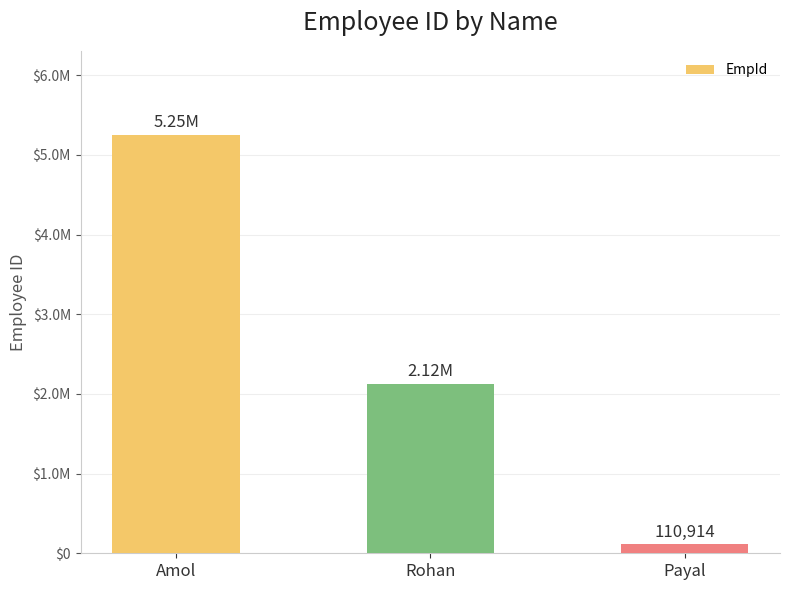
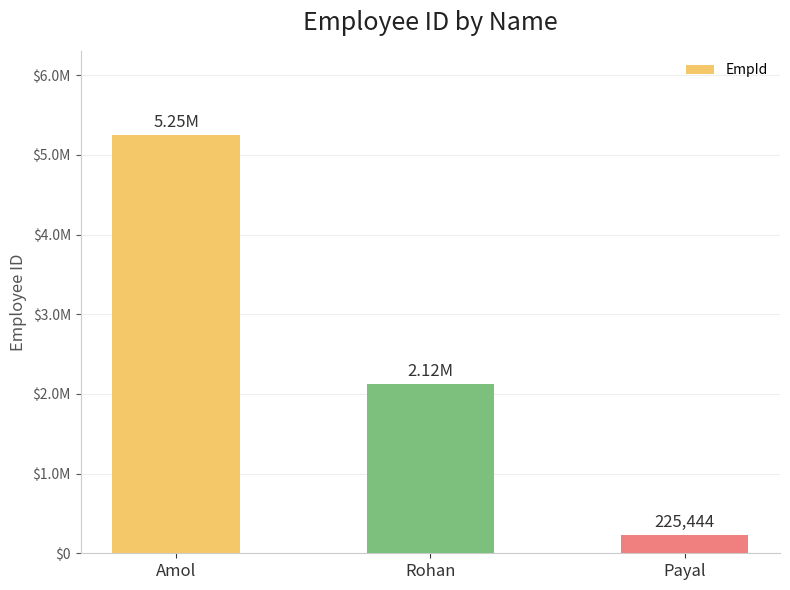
  {
    "Amol": "5.25M",
    "Rohan": "2.12M",
-   "Payal": "110,914"
+   "Payal": "225,444"
  }
